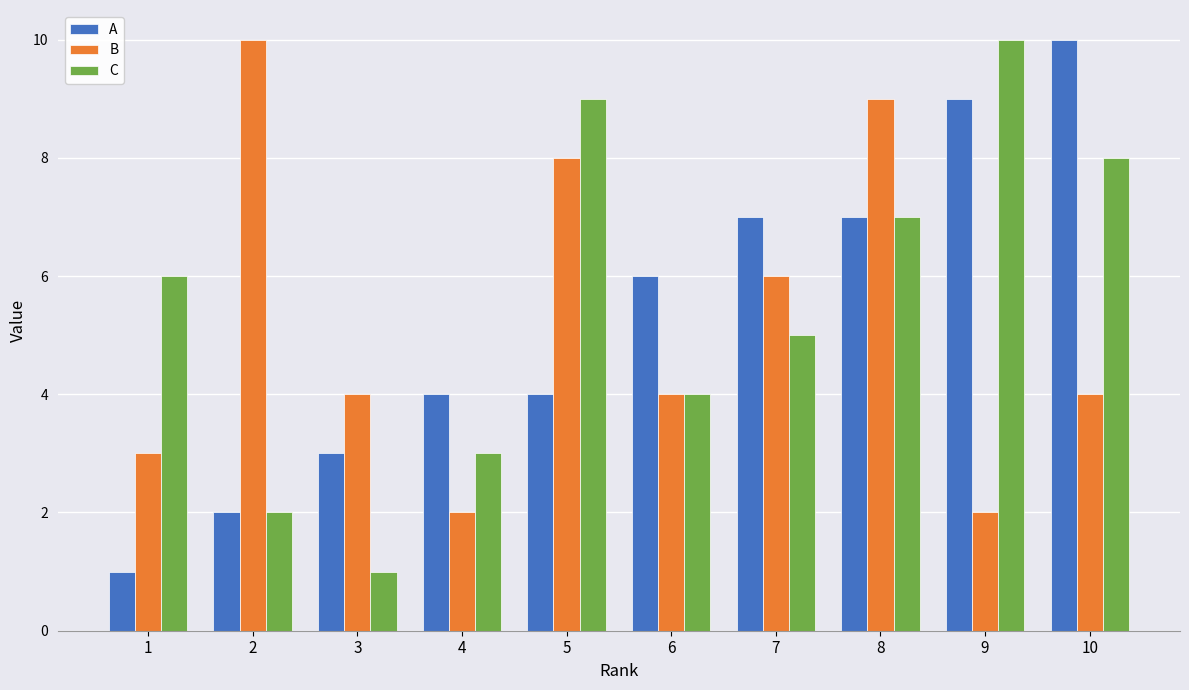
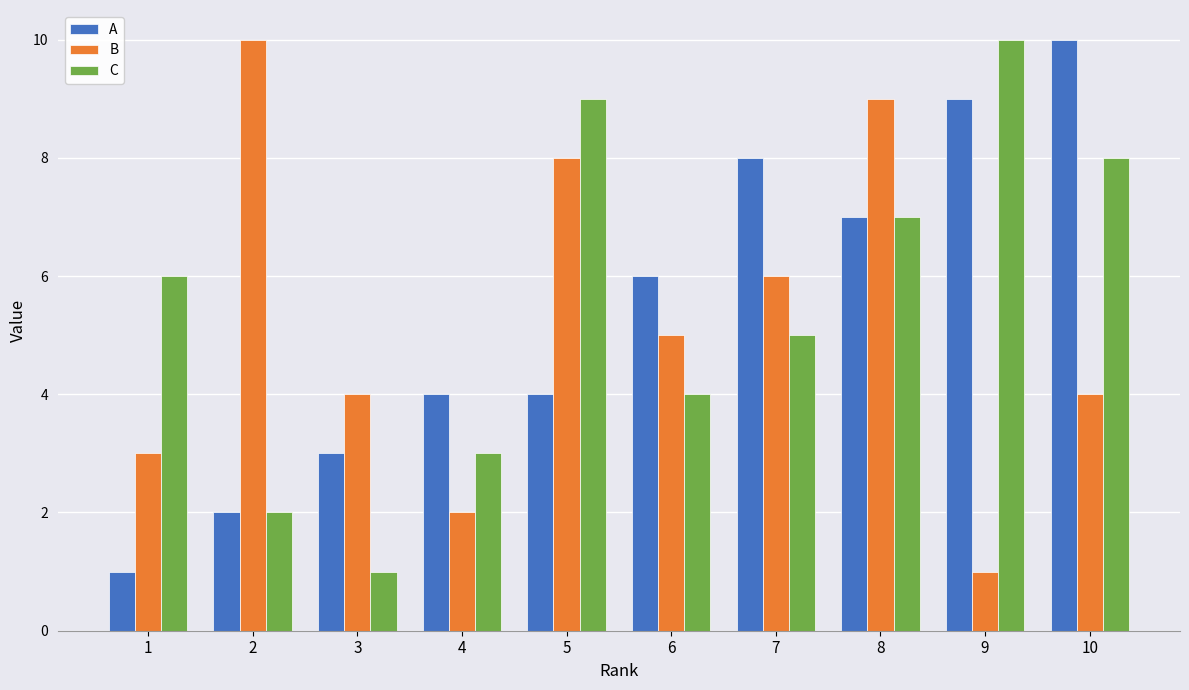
  {
    "A": {
      "1": 1,
      "2": 2,
      "3": 3,
      "4": 4,
      "5": 4,
      "6": 6,
-     "7": 7,
+     "7": 8,
      "8": 7,
      "9": 9,
      "10": 10
    },
    "B": {
      "1": 3,
      "2": 10,
      "3": 4,
      "4": 2,
      "5": 8,
-     "6": 4,
+     "6": 5,
      "7": 6,
      "8": 9,
-     "9": 2,
+     "9": 1,
      "10": 4
    },
    "C": {
      "1": 6,
      "2": 2,
      "3": 1,
      "4": 3,
      "5": 9,
      "6": 4,
      "7": 5,
      "8": 7,
      "9": 10,
      "10": 8
    }
  }
